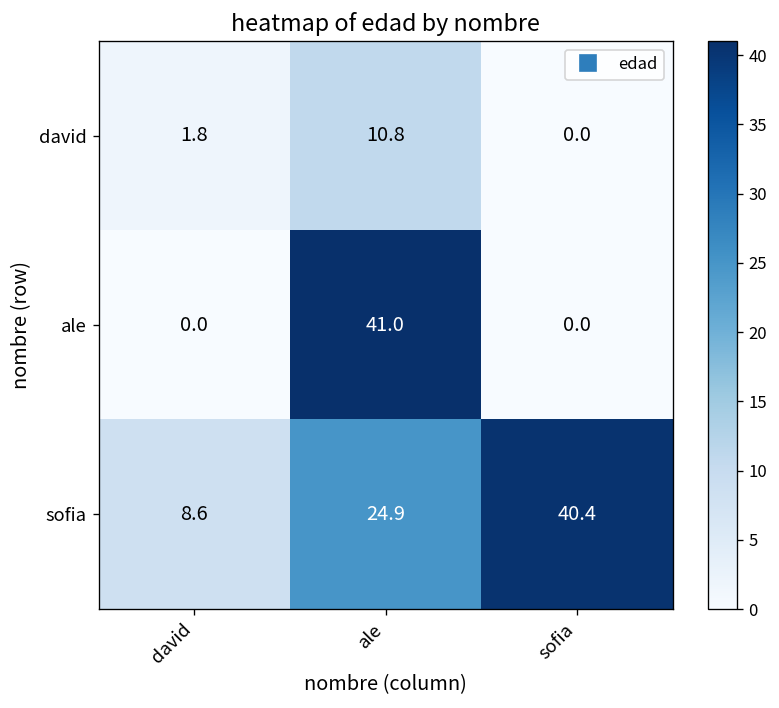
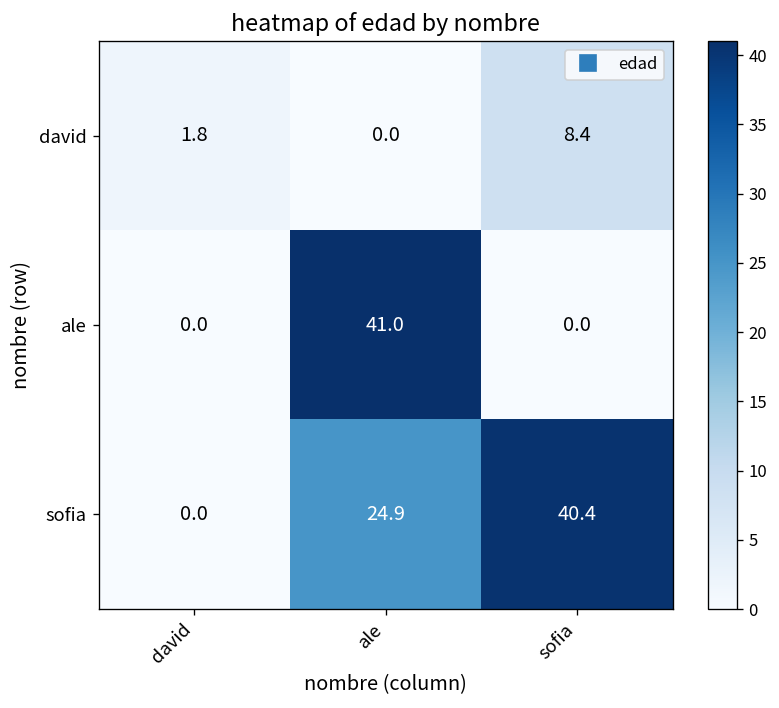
  {
    "david": {
      "david": 1.8,
-     "ale": 10.8,
-     "sofia": 0.0
+     "ale": 0.0,
+     "sofia": 8.4
    },
    "ale": {
      "david": 0.0,
      "ale": 41.0,
      "sofia": 0.0
    },
    "sofia": {
-     "david": 8.6,
+     "david": 0.0,
      "ale": 24.9,
      "sofia": 40.4
    }
  }
